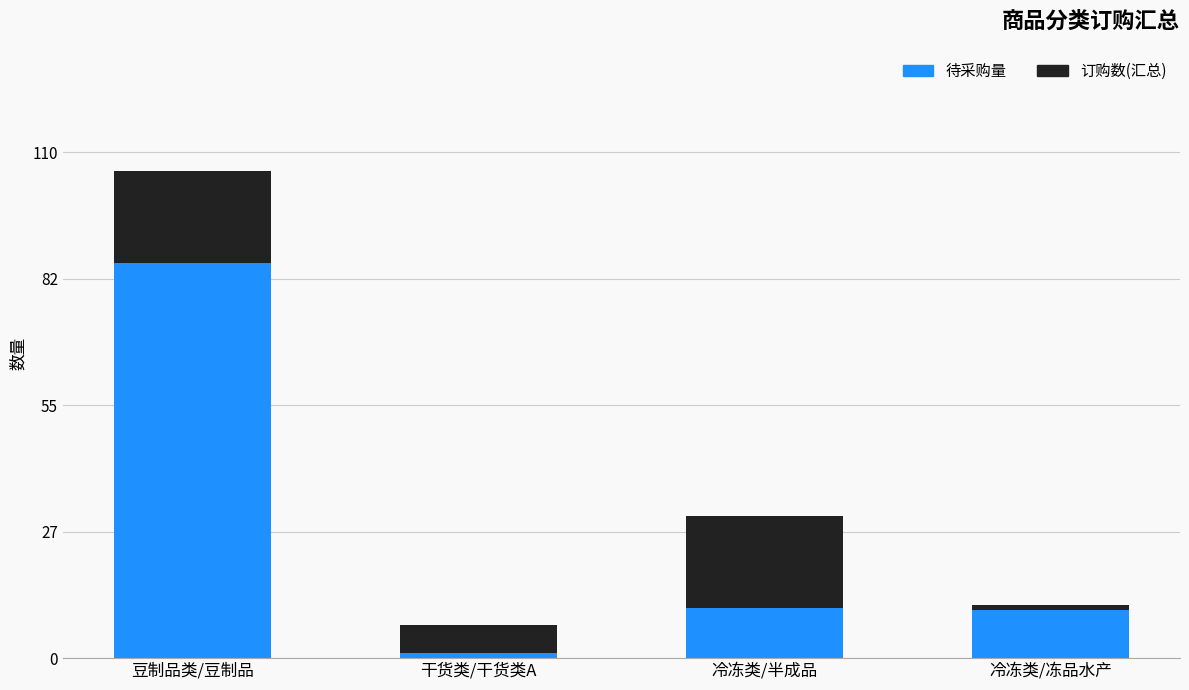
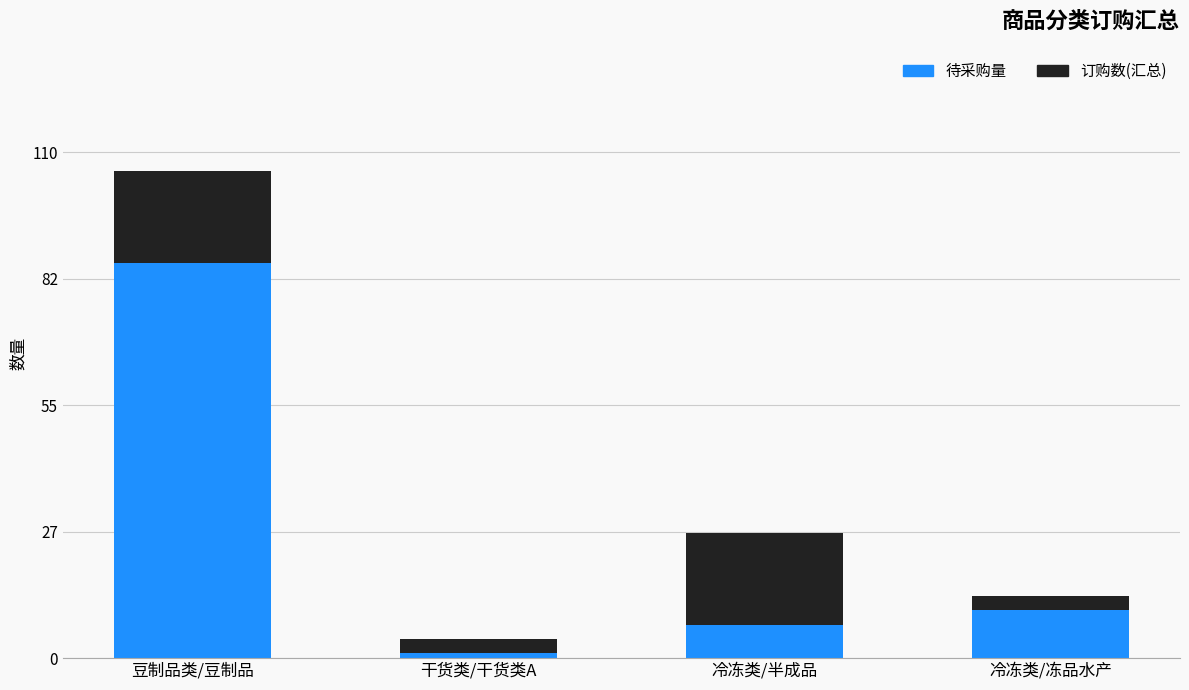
  {
    "待采购量": {
      "豆制品类/豆制品": 86,
      "干货类/干货类A": 1,
-     "冷冻类/半成品": 11,
+     "冷冻类/半成品": 7,
      "冷冻类/冻品水产": 11
    },
    "订购数(汇总)": {
      "豆制品类/豆制品": 20,
-     "干货类/干货类A": 6,
+     "干货类/干货类A": 3,
      "冷冻类/半成品": 20,
-     "冷冻类/冻品水产": 1
+     "冷冻类/冻品水产": 3
    }
  }
